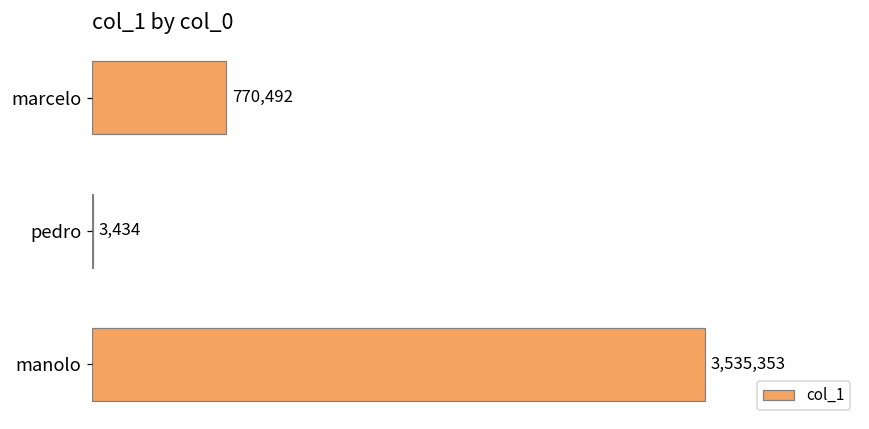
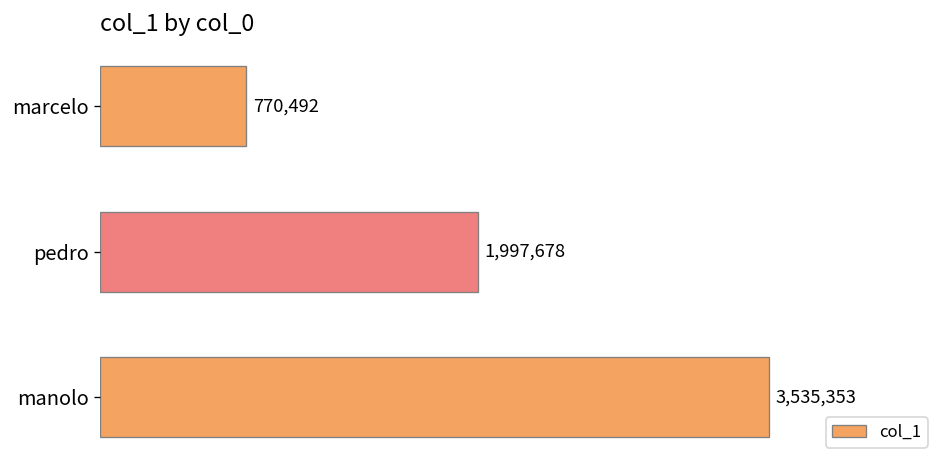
  {
    "marcelo": "770,492",
-   "pedro": "3,434",
+   "pedro": "1,997,678",
    "manolo": "3,535,353"
  }
